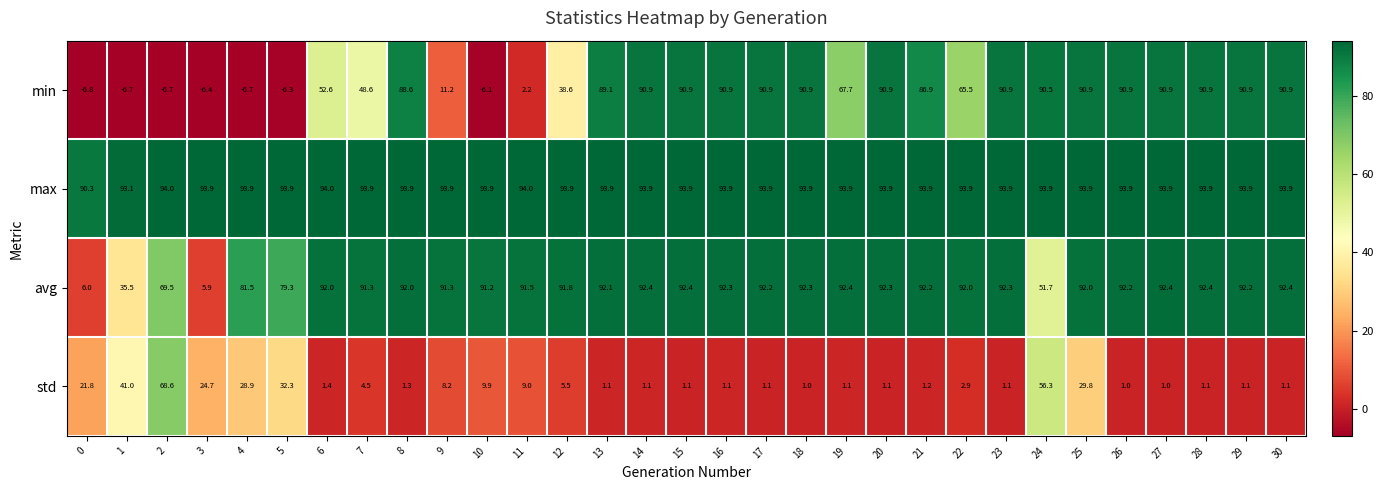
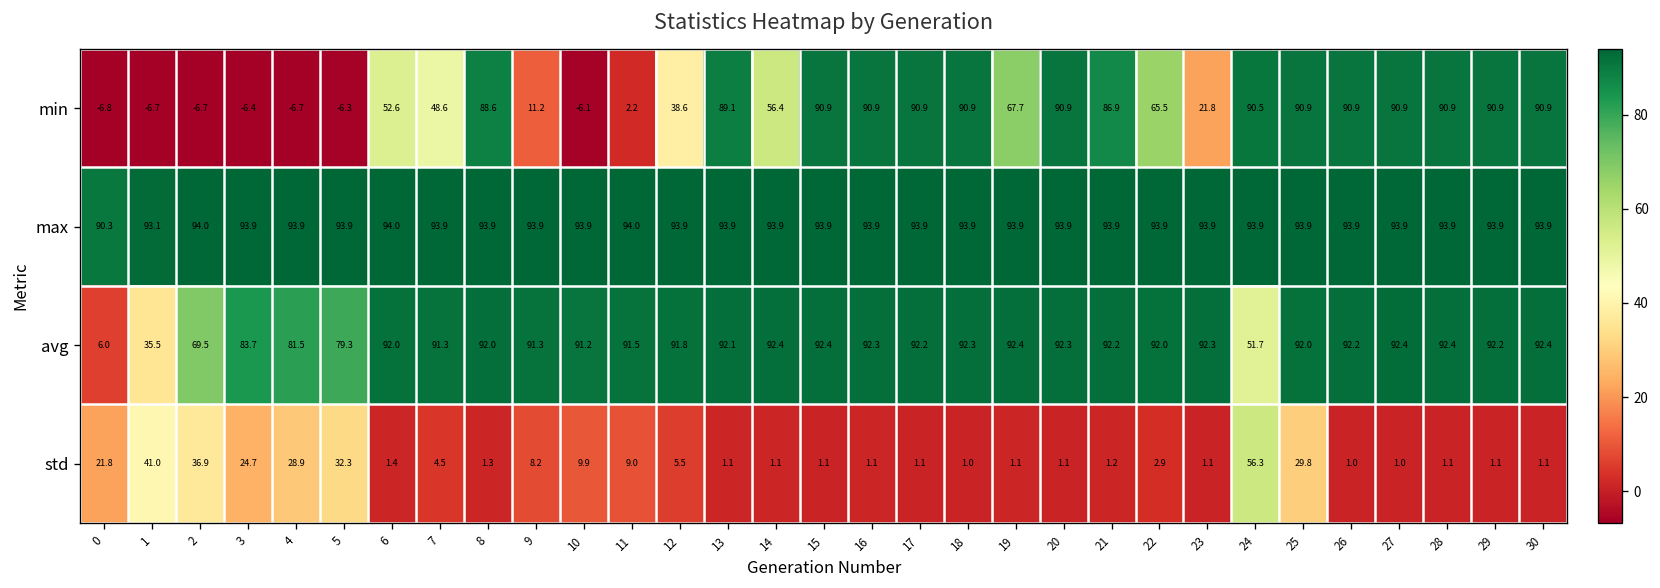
  {
    "min": {
      "0": -6.8,
      "1": -6.7,
      "2": -6.7,
      "3": -6.4,
      "4": -6.7,
      "5": -6.3,
      "6": 52.6,
      "7": 48.6,
      "8": 88.6,
      "9": 11.2,
      "10": -6.1,
      "11": 2.2,
      "12": 38.6,
      "13": 89.1,
-     "14": 90.9,
+     "14": 56.4,
      "15": 90.9,
      "16": 90.9,
      "17": 90.9,
      "18": 90.9,
      "19": 67.7,
      "20": 90.9,
      "21": 86.9,
      "22": 65.5,
-     "23": 90.9,
+     "23": 21.8,
      "24": 90.5,
      "25": 90.9,
      "26": 90.9,
      "27": 90.9,
      "28": 90.9,
      "29": 90.9,
      "30": 90.9
    },
    "max": {
      "0": 90.3,
      "1": 93.1,
      "2": 94.0,
      "3": 93.9,
      "4": 93.9,
      "5": 93.9,
      "6": 94.0,
      "7": 93.9,
      "8": 93.9,
      "9": 93.9,
      "10": 93.9,
      "11": 94.0,
      "12": 93.9,
      "13": 93.9,
      "14": 93.9,
      "15": 93.9,
      "16": 93.9,
      "17": 93.9,
      "18": 93.9,
      "19": 93.9,
      "20": 93.9,
      "21": 93.9,
      "22": 93.9,
      "23": 93.9,
      "24": 93.9,
      "25": 93.9,
      "26": 93.9,
      "27": 93.9,
      "28": 93.9,
      "29": 93.9,
      "30": 93.9
    },
    "avg": {
      "0": 6.0,
      "1": 35.5,
      "2": 69.5,
-     "3": 5.9,
+     "3": 83.7,
      "4": 81.5,
      "5": 79.3,
      "6": 92.0,
      "7": 91.3,
      "8": 92.0,
      "9": 91.3,
      "10": 91.2,
      "11": 91.5,
      "12": 91.8,
      "13": 92.1,
      "14": 92.4,
      "15": 92.4,
      "16": 92.3,
      "17": 92.2,
      "18": 92.3,
      "19": 92.4,
      "20": 92.3,
      "21": 92.2,
      "22": 92.0,
      "23": 92.3,
      "24": 51.7,
      "25": 92.0,
      "26": 92.2,
      "27": 92.4,
      "28": 92.4,
      "29": 92.2,
      "30": 92.4
    },
    "std": {
      "0": 21.8,
      "1": 41.0,
-     "2": 68.6,
+     "2": 36.9,
      "3": 24.7,
      "4": 28.9,
      "5": 32.3,
      "6": 1.4,
      "7": 4.5,
      "8": 1.3,
      "9": 8.2,
      "10": 9.9,
      "11": 9.0,
      "12": 5.5,
      "13": 1.1,
      "14": 1.1,
      "15": 1.1,
      "16": 1.1,
      "17": 1.1,
      "18": 1.0,
      "19": 1.1,
      "20": 1.1,
      "21": 1.2,
      "22": 2.9,
      "23": 1.1,
      "24": 56.3,
      "25": 29.8,
      "26": 1.0,
      "27": 1.0,
      "28": 1.1,
      "29": 1.1,
      "30": 1.1
    }
  }
